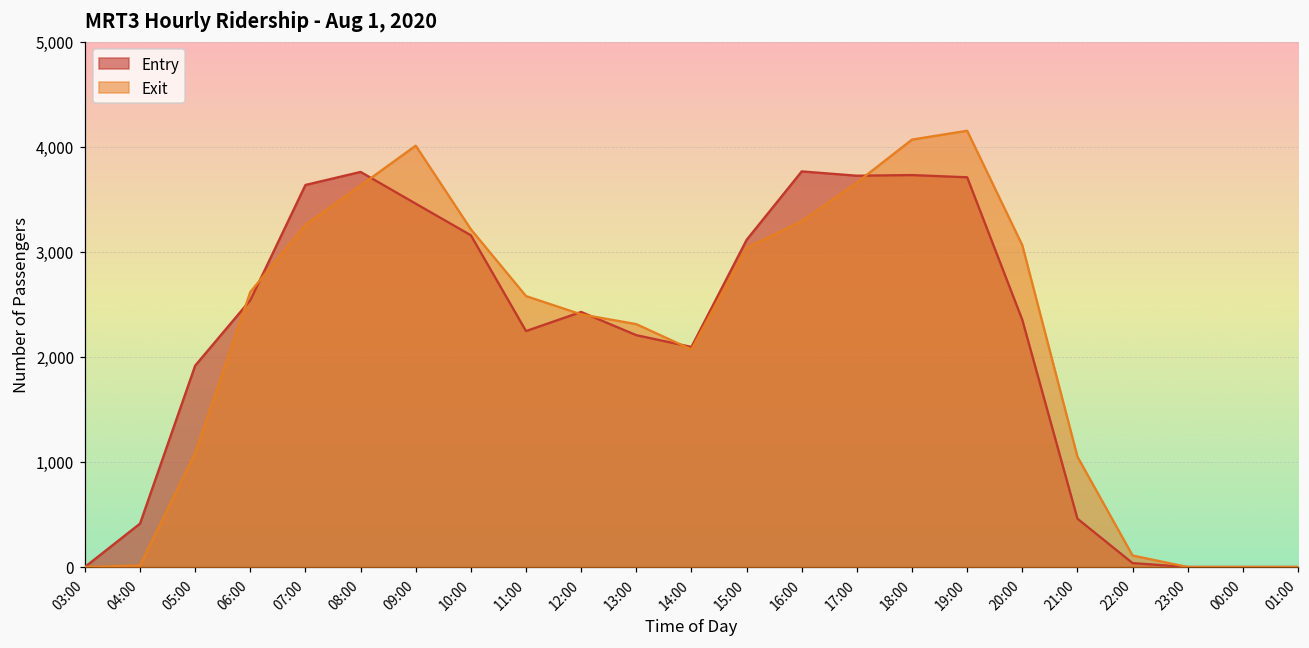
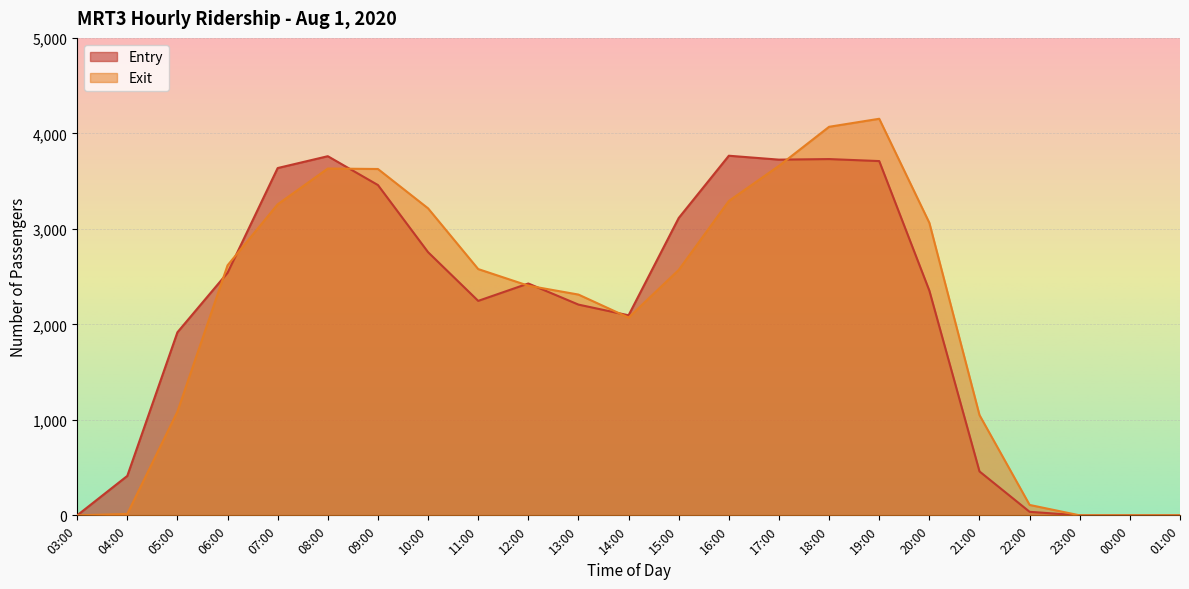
  {
    "Entry": {
      "04:00": "400",
      "05:00": "1,900",
      "06:00": "2,500",
      "07:00": "3,600",
      "08:00": "3,800",
      "09:00": "3,500",
-     "10:00": "3,200",
+     "10:00": "2,800",
      "11:00": "2,200",
      "13:00": "2,200",
      "15:00": "3,100",
      "16:00": "3,800",
      "17:00": "3,700",
      "18:00": "3,700",
      "19:00": "3,700",
      "20:00": "2,400",
      "21:00": "500",
      "22:00": "0"
    },
    "Exit": {
      "04:00": "0",
      "05:00": "1,100",
      "06:00": "2,600",
      "07:00": "3,300",
      "08:00": "3,600",
-     "09:00": "4,000",
+     "09:00": "3,600",
      "10:00": "3,200",
      "11:00": "2,600",
      "13:00": "2,300",
-     "15:00": "3,000",
+     "15:00": "2,600",
      "16:00": "3,300",
      "17:00": "3,700",
      "18:00": "4,100",
      "19:00": "4,200",
      "20:00": "3,100",
      "21:00": "1,100",
      "22:00": "100"
    }
  }
